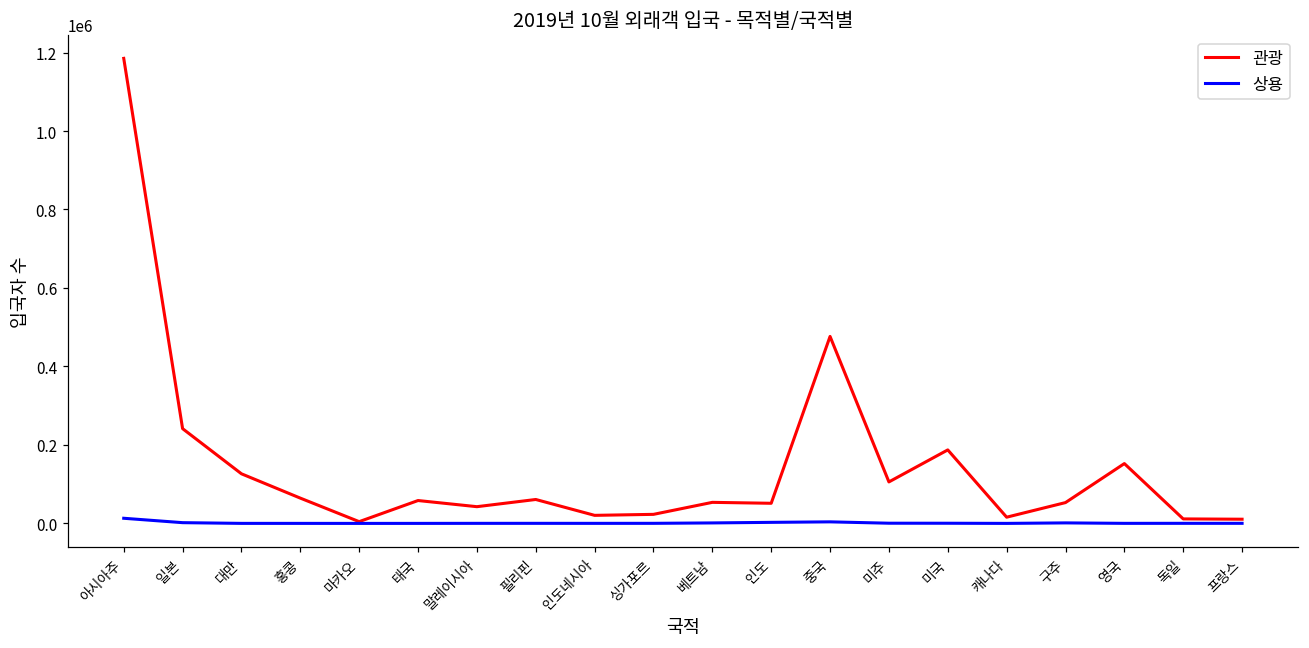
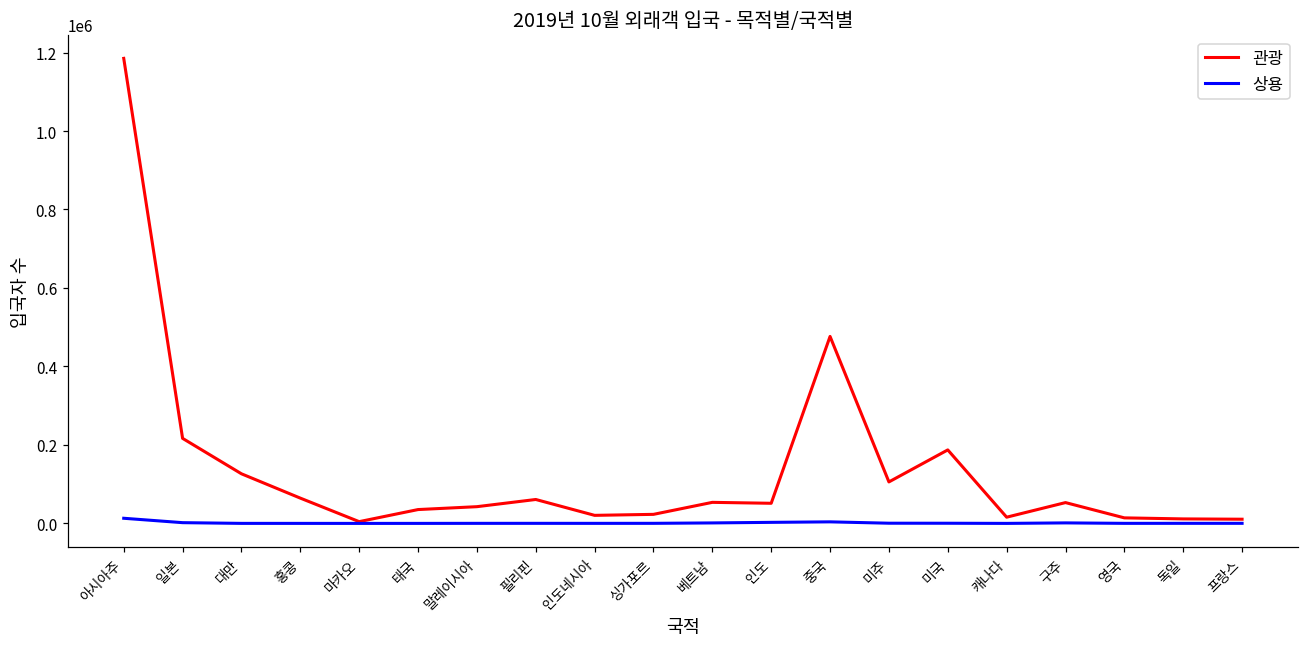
  {
    "관광": {
      "아시아주": 1190000,
-     "일본": 240000,
+     "일본": 220000,
      "대만": 130000,
      "홍콩": 60000,
-     "태국": 60000,
+     "태국": 40000,
      "말레이시아": 40000,
      "필리핀": 60000,
      "인도네시아": 20000,
      "싱가포르": 20000,
      "베트남": 50000,
      "인도": 50000,
      "중국": 480000,
      "미주": 110000,
      "미국": 190000,
      "캐나다": 20000,
      "구주": 50000,
-     "영국": 150000,
+     "영국": 10000,
      "독일": 10000,
      "프랑스": 10000
    },
    "상용": {
      "아시아주": 10000,
      "일본": 0,
      "대만": 0,
      "홍콩": 0,
      "태국": 0,
      "말레이시아": 0,
      "필리핀": 0,
      "인도네시아": 0,
      "싱가포르": 0,
      "베트남": 0,
      "인도": 0,
      "중국": 0,
      "미주": 0,
      "미국": 0,
      "캐나다": 0,
      "구주": 0,
      "영국": 0,
      "독일": 0,
      "프랑스": 0
    }
  }
